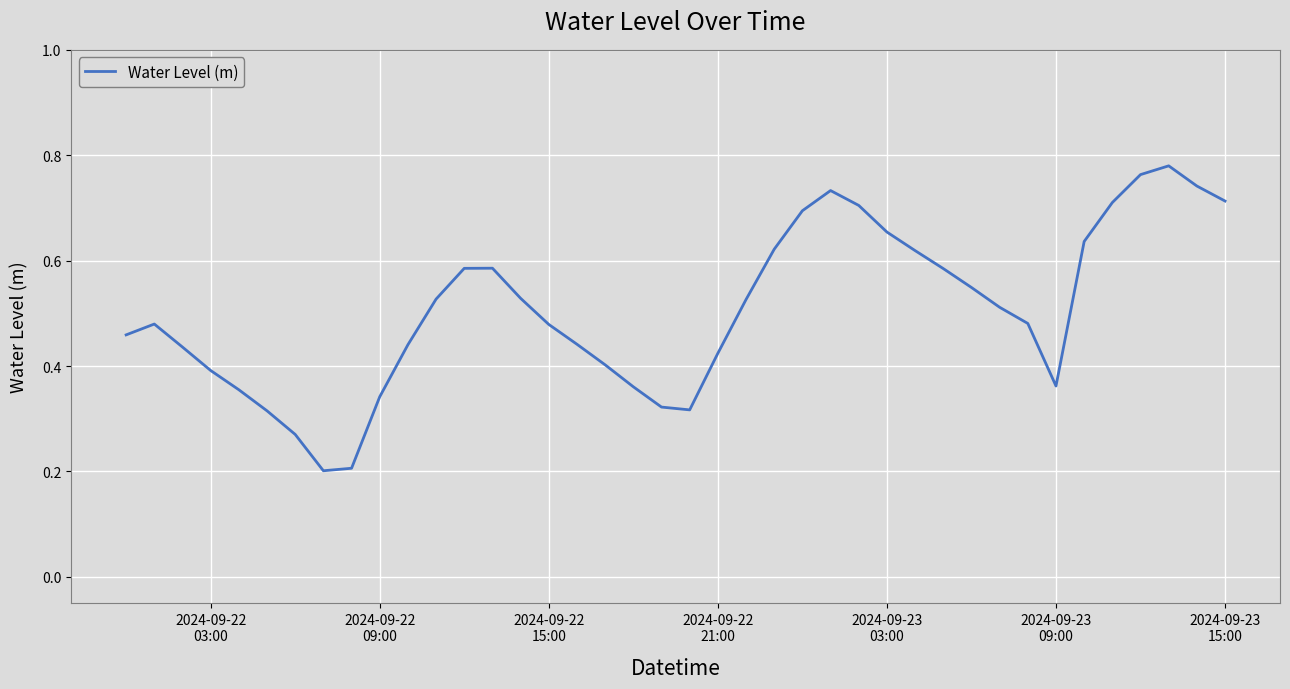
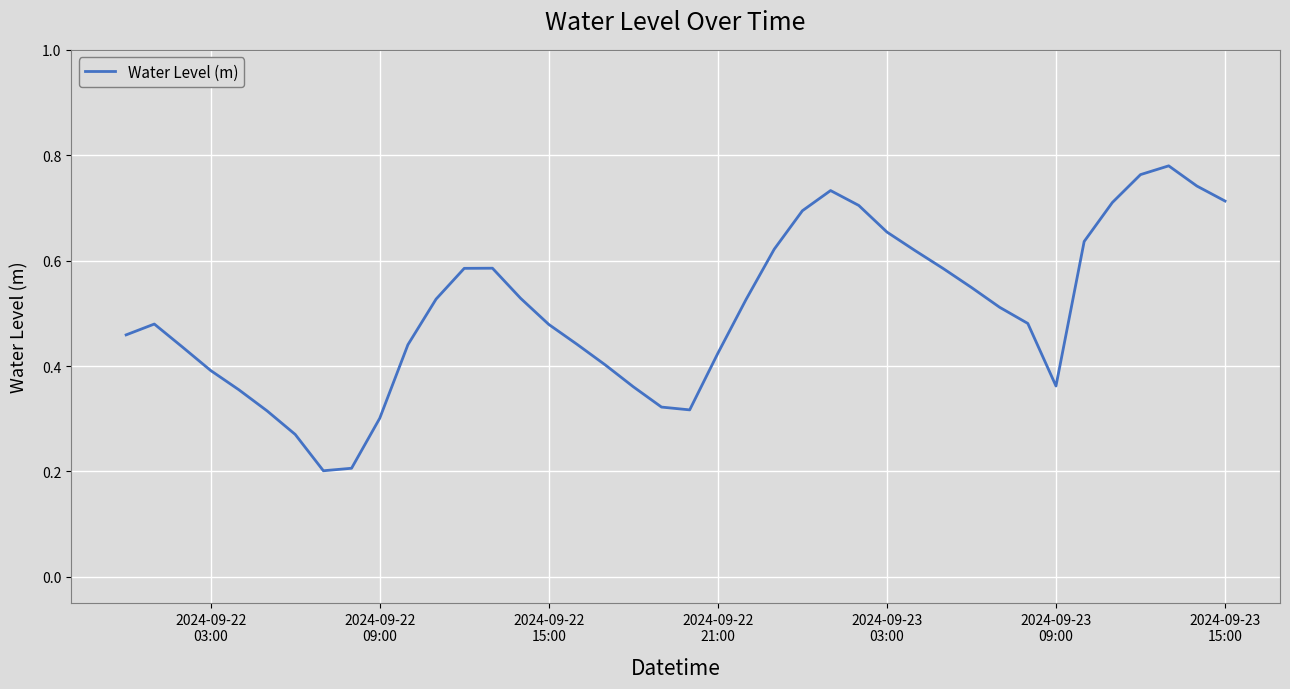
  {
    "2024-09-22 03:00": 0.39,
-   "2024-09-22 09:00": 0.34,
+   "2024-09-22 09:00": 0.30,
    "2024-09-22 15:00": 0.48,
    "2024-09-22 21:00": 0.42,
    "2024-09-23 03:00": 0.65,
    "2024-09-23 09:00": 0.36,
    "2024-09-23 15:00": 0.71
  }
